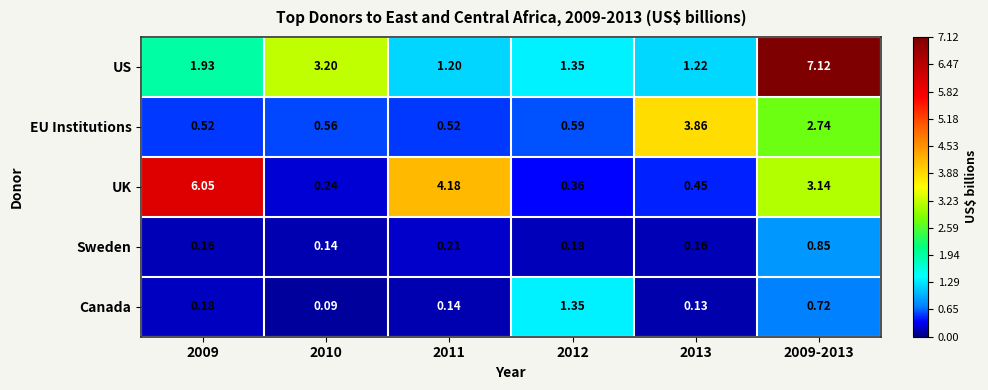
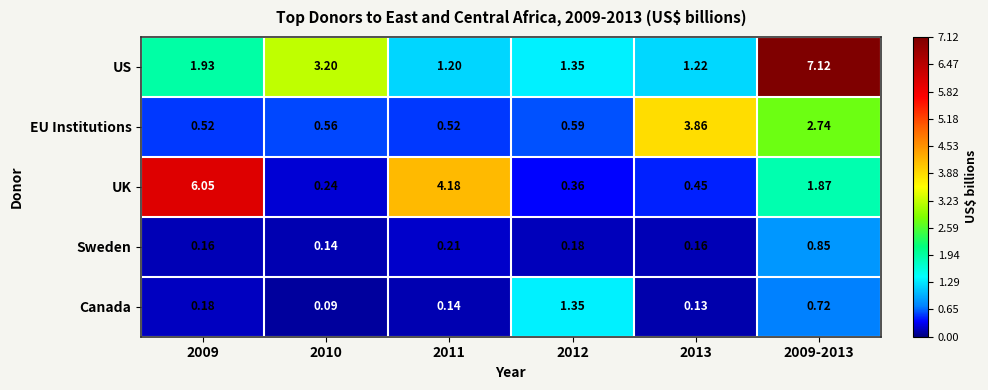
  {
    "US": {
      "2009": 1.93,
      "2010": 3.20,
      "2011": 1.20,
      "2012": 1.35,
      "2013": 1.22,
      "2009-2013": 7.12
    },
    "EU Institutions": {
      "2009": 0.52,
      "2010": 0.56,
      "2011": 0.52,
      "2012": 0.59,
      "2013": 3.86,
      "2009-2013": 2.74
    },
    "UK": {
      "2009": 6.05,
      "2010": 0.24,
      "2011": 4.18,
      "2012": 0.36,
      "2013": 0.45,
-     "2009-2013": 3.14
+     "2009-2013": 1.87
    },
    "Sweden": {
      "2009": 0.16,
      "2010": 0.14,
      "2011": 0.21,
      "2012": 0.18,
      "2013": 0.16,
      "2009-2013": 0.85
    },
    "Canada": {
      "2009": 0.18,
      "2010": 0.09,
      "2011": 0.14,
      "2012": 1.35,
      "2013": 0.13,
      "2009-2013": 0.72
    }
  }
